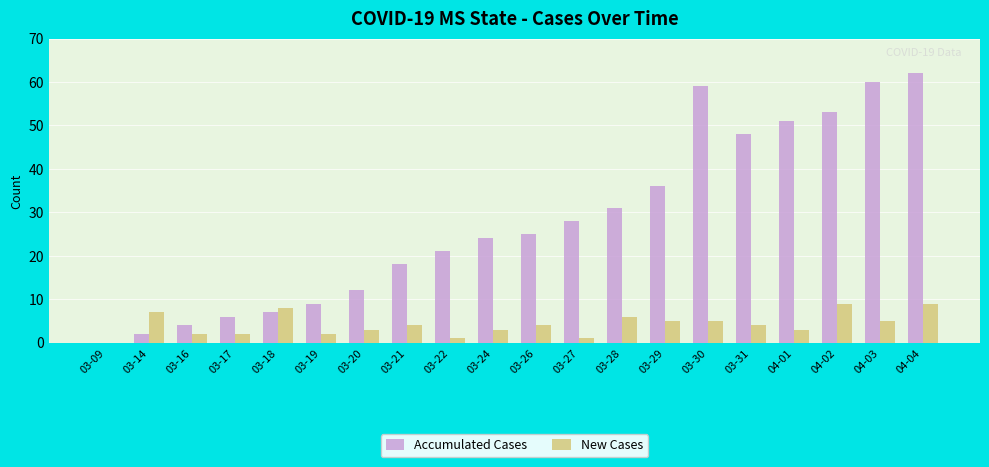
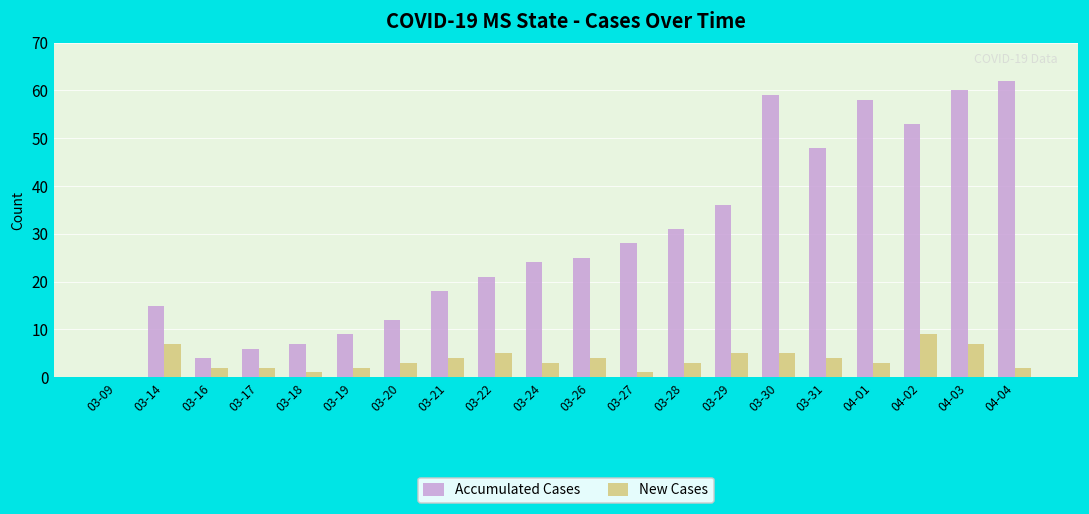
  {
    "Accumulated Cases": {
      "03-09": 0,
-     "03-14": 2,
+     "03-14": 15,
      "03-16": 4,
      "03-17": 6,
      "03-18": 7,
      "03-19": 9,
      "03-20": 12,
      "03-21": 18,
      "03-22": 21,
      "03-24": 24,
      "03-26": 25,
      "03-27": 28,
      "03-28": 31,
      "03-29": 36,
      "03-30": 59,
      "03-31": 48,
-     "04-01": 51,
+     "04-01": 58,
      "04-02": 53,
      "04-03": 60,
      "04-04": 62
    },
    "New Cases": {
      "03-09": 0,
      "03-14": 7,
      "03-16": 2,
      "03-17": 2,
-     "03-18": 8,
+     "03-18": 1,
      "03-19": 2,
      "03-20": 3,
      "03-21": 4,
-     "03-22": 1,
+     "03-22": 5,
      "03-24": 3,
      "03-26": 4,
      "03-27": 1,
-     "03-28": 6,
+     "03-28": 3,
      "03-29": 5,
      "03-30": 5,
      "03-31": 4,
      "04-01": 3,
      "04-02": 9,
-     "04-03": 5,
-     "04-04": 9
+     "04-03": 7,
+     "04-04": 2
    }
  }
